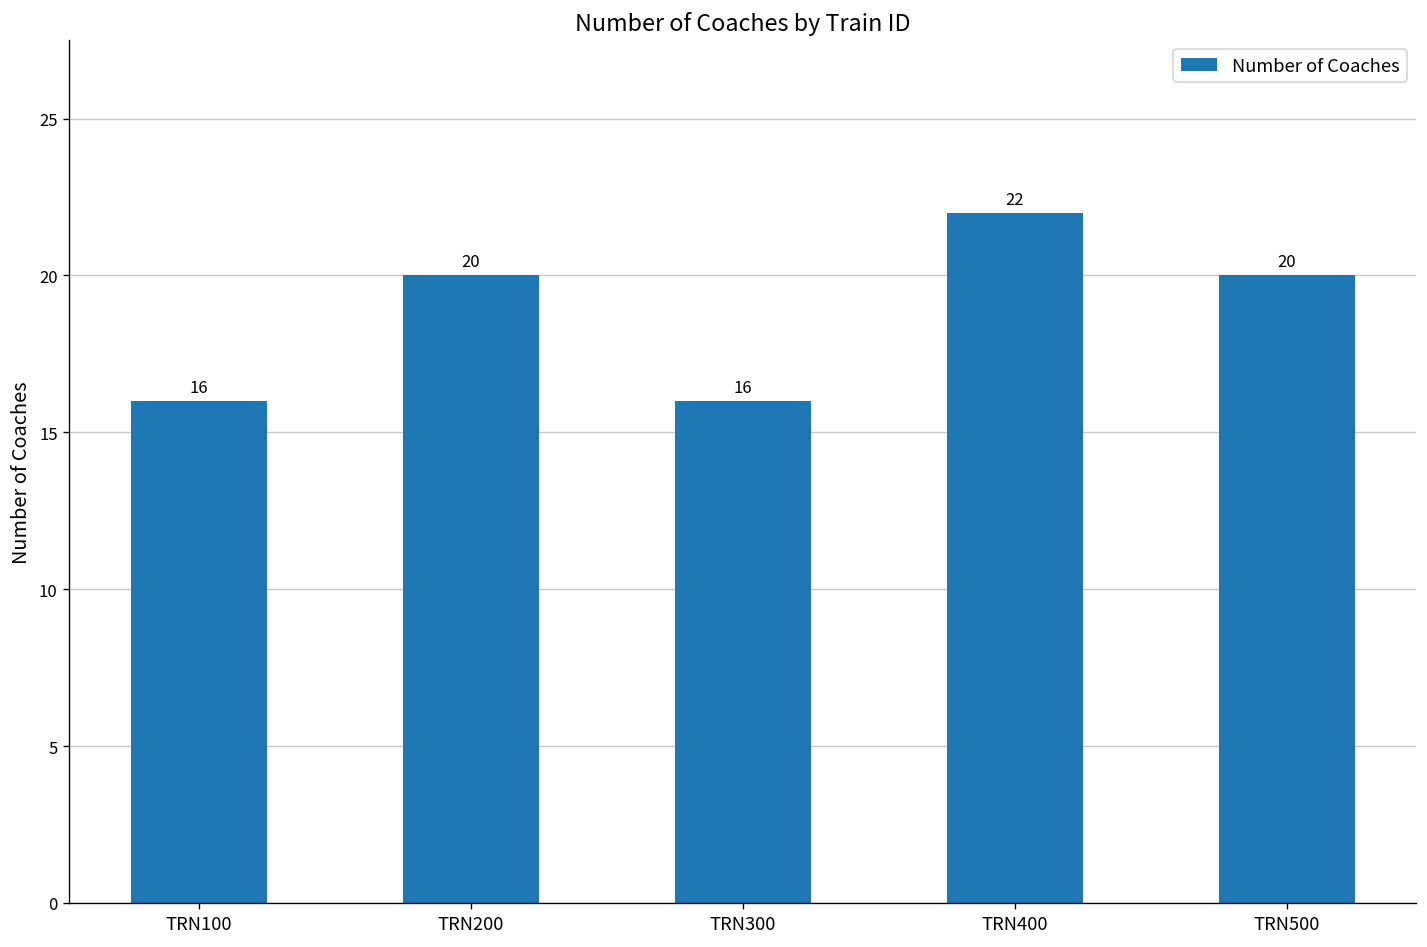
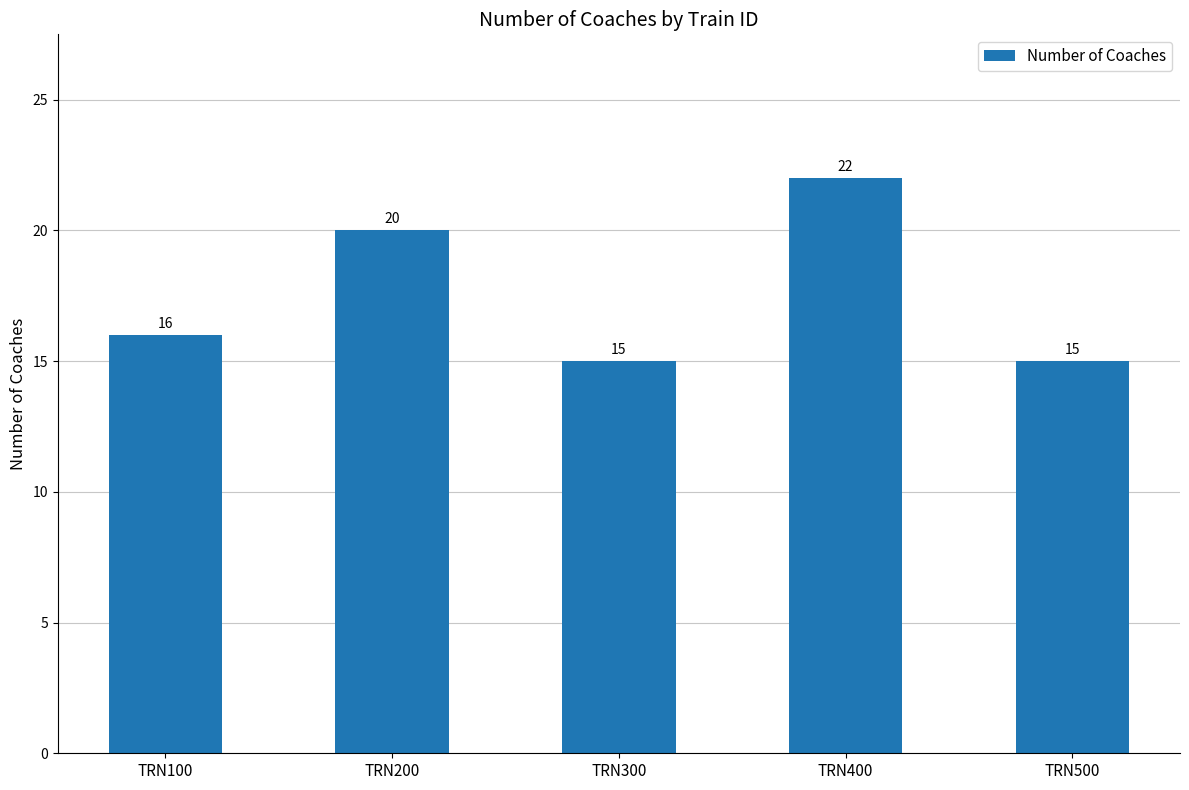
  {
    "TRN100": 16,
    "TRN200": 20,
-   "TRN300": 16,
+   "TRN300": 15,
    "TRN400": 22,
-   "TRN500": 20
+   "TRN500": 15
  }
